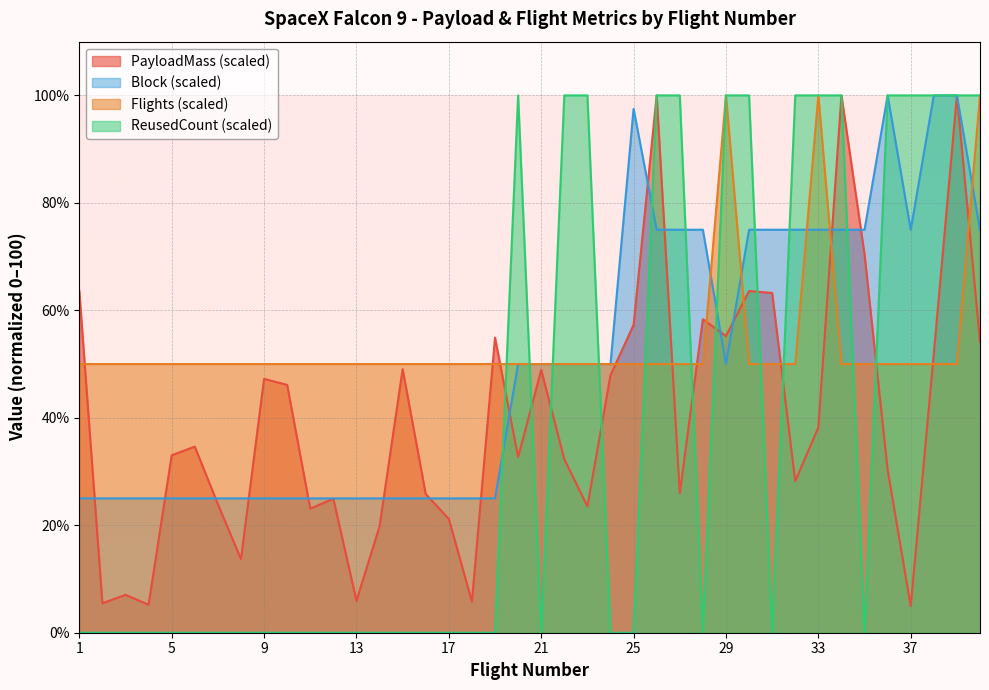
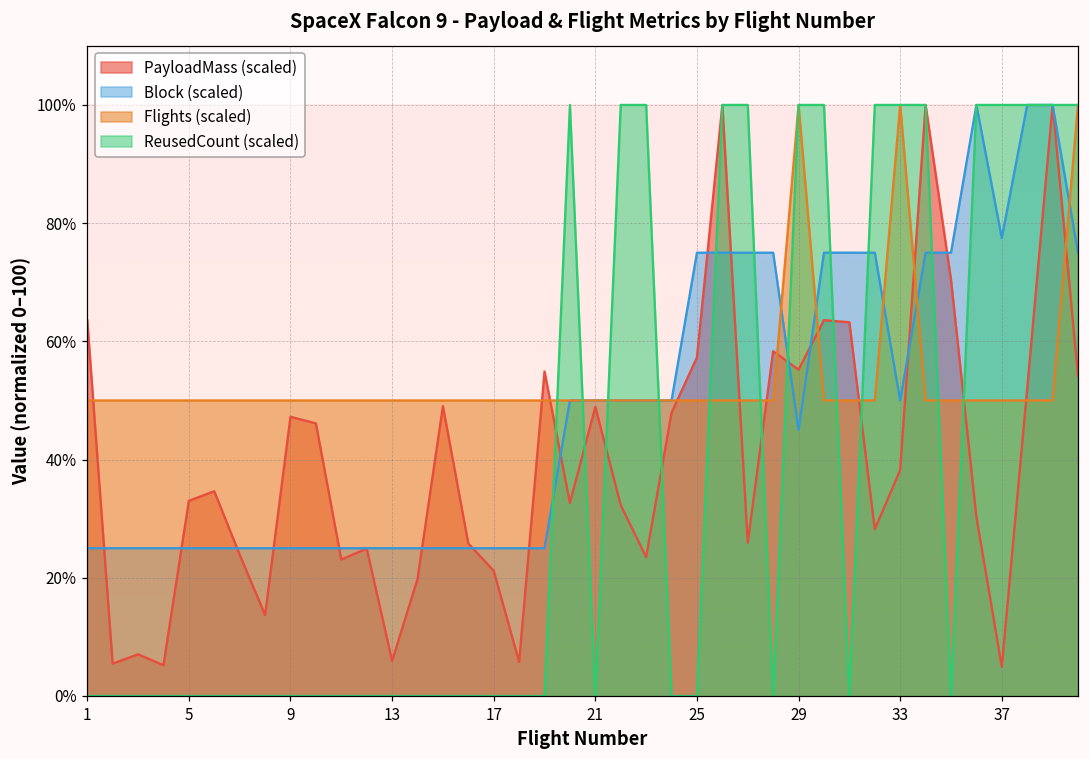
  {
    "Block (scaled)": {
      "1": "25%",
      "5": "25%",
      "9": "25%",
      "13": "25%",
      "17": "25%",
-     "25": "98%",
-     "29": "50%",
-     "33": "75%",
-     "37": "75%"
+     "25": "75%",
+     "29": "45%",
+     "33": "50%",
+     "37": "78%"
    },
    "ReusedCount (scaled)": {
      "1": "0%",
      "5": "0%",
      "9": "0%",
      "13": "0%",
      "17": "0%",
      "21": "0%",
      "25": "0%",
      "37": "100%"
    }
  }
